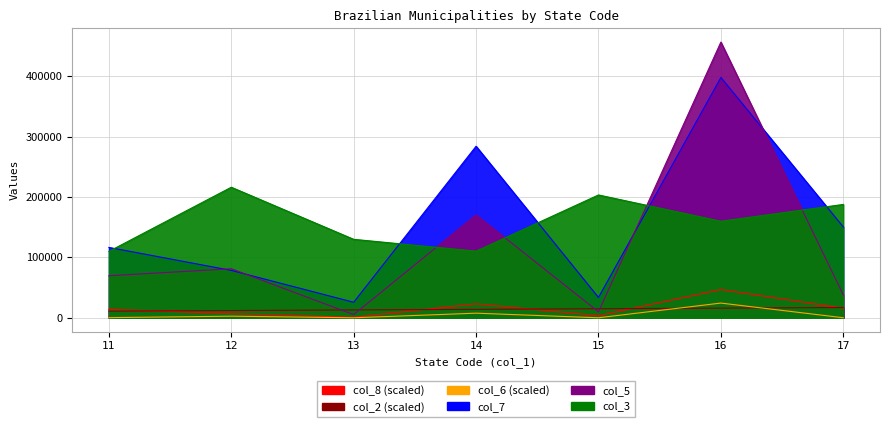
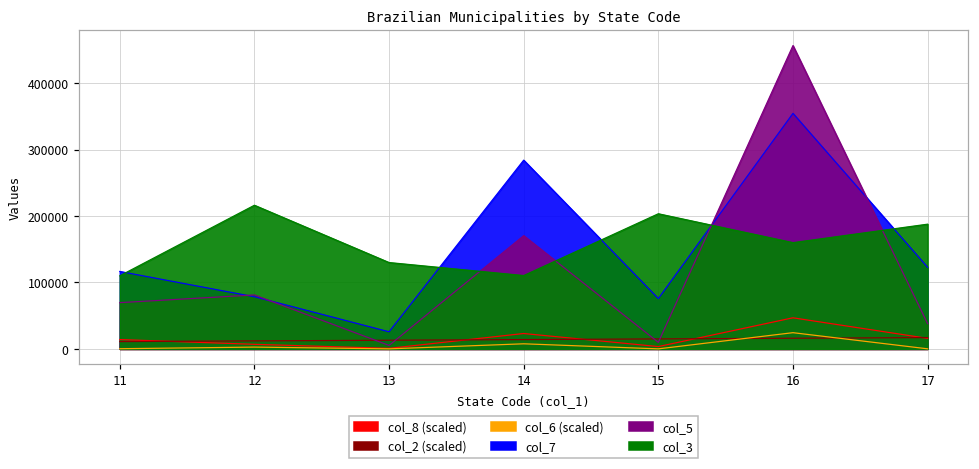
  {
    "col_8 (scaled)": {
      "14": 20000,
      "16": 50000
    },
    "col_2 (scaled)": {
      "12": 10000,
      "13": 10000,
      "14": 10000,
      "15": 20000,
      "16": 20000
    },
    "col_6 (scaled)": {
      "11": 0,
      "14": 10000,
      "16": 20000,
      "17": 0
    },
    "col_7": {
      "11": 120000,
      "13": 30000,
      "14": 280000,
-     "15": 30000,
-     "16": 400000,
-     "17": 150000
+     "15": 80000,
+     "16": 350000,
+     "17": 120000
    },
    "col_5": {
      "11": 70000,
      "13": 10000,
      "14": 170000,
      "15": 10000,
      "16": 460000,
      "17": 40000
    },
    "col_3": {
      "11": 110000,
      "12": 220000,
      "13": 130000,
      "14": 110000,
      "15": 200000,
      "16": 160000,
      "17": 190000
    }
  }
